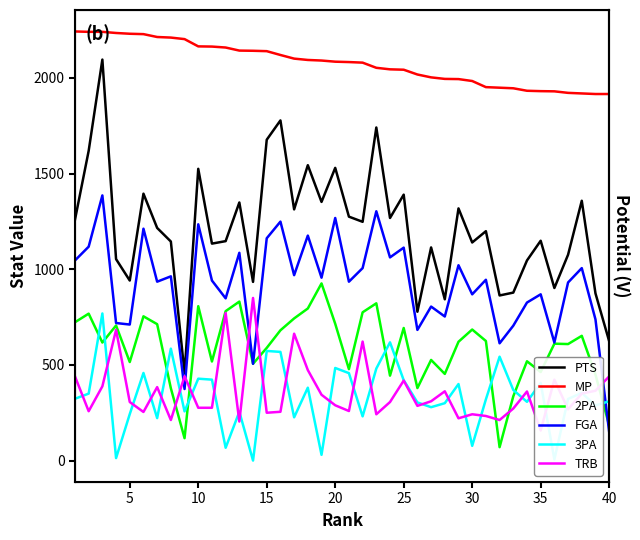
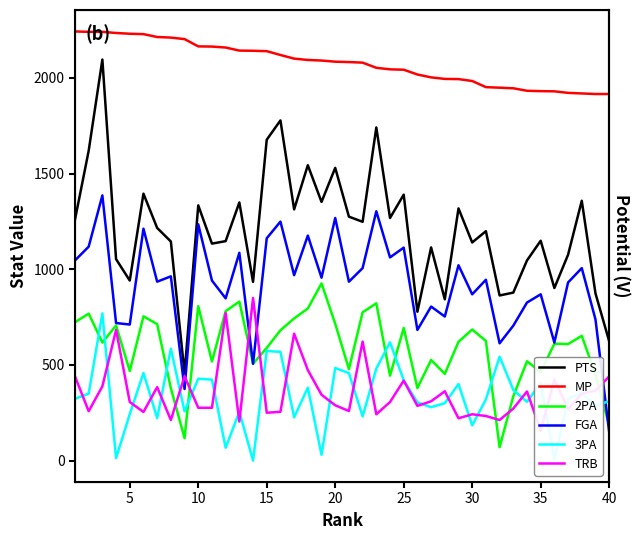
  {
    "PTS": {
      "5": 940,
-     "10": 1530,
+     "10": 1330,
      "15": 1680,
      "20": 1530,
      "25": 1390,
      "30": 1140,
      "35": 1150,
      "40": 620
    },
    "MP": {
      "5": 2230,
      "10": 2170,
      "15": 2140,
      "20": 2090,
      "25": 2040,
      "30": 1980,
      "35": 1930,
      "40": 1920
    },
    "2PA": {
-     "5": 520,
+     "5": 470,
      "10": 810,
      "15": 590,
      "20": 720,
      "25": 690,
      "30": 690,
      "40": 180
    },
    "FGA": {
      "5": 710,
      "10": 1240,
      "15": 1160,
      "20": 1270,
      "25": 1110,
      "30": 870,
      "35": 870,
      "40": 150
    },
    "3PA": {
      "5": 240,
      "10": 430,
      "15": 570,
      "20": 480,
-     "30": 80,
+     "30": 180,
      "40": 310
    },
    "TRB": {
      "5": 310,
      "10": 280,
      "15": 250,
      "20": 290,
      "30": 240,
      "40": 440
    }
  }
